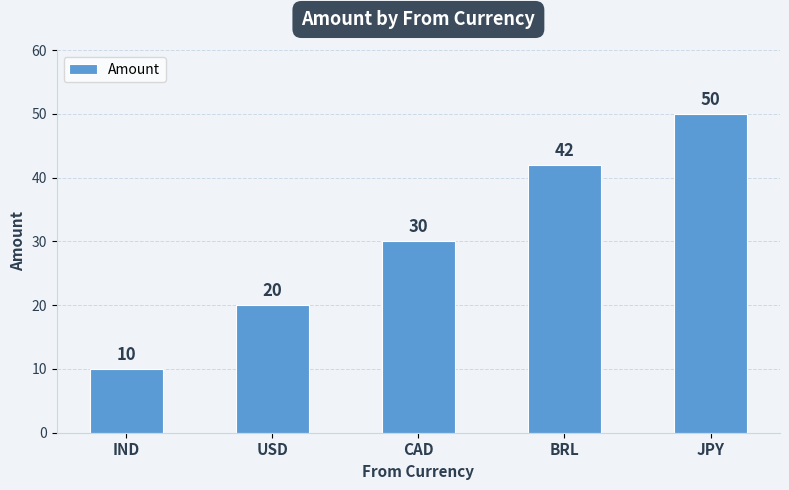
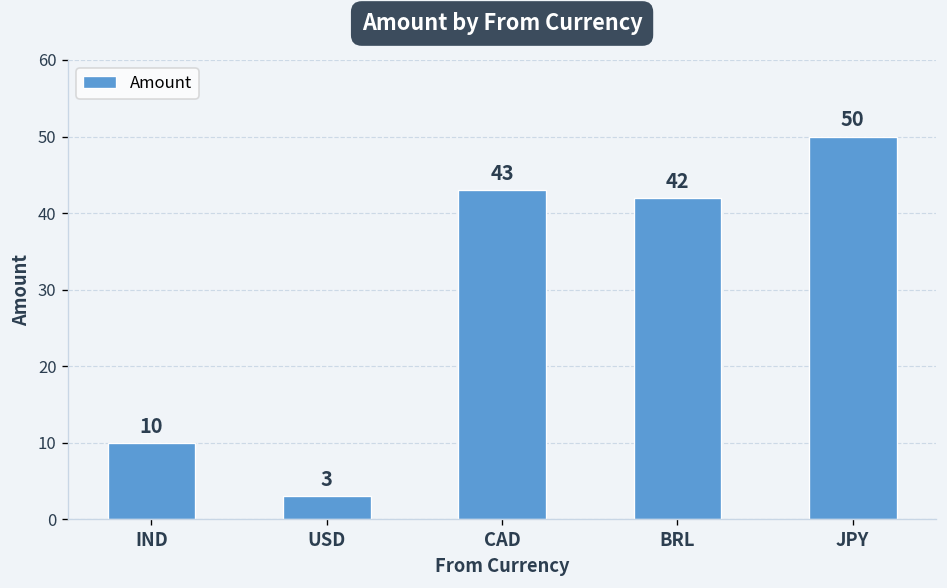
  {
    "IND": 10,
-   "USD": 20,
-   "CAD": 30,
+   "USD": 3,
+   "CAD": 43,
    "BRL": 42,
    "JPY": 50
  }
